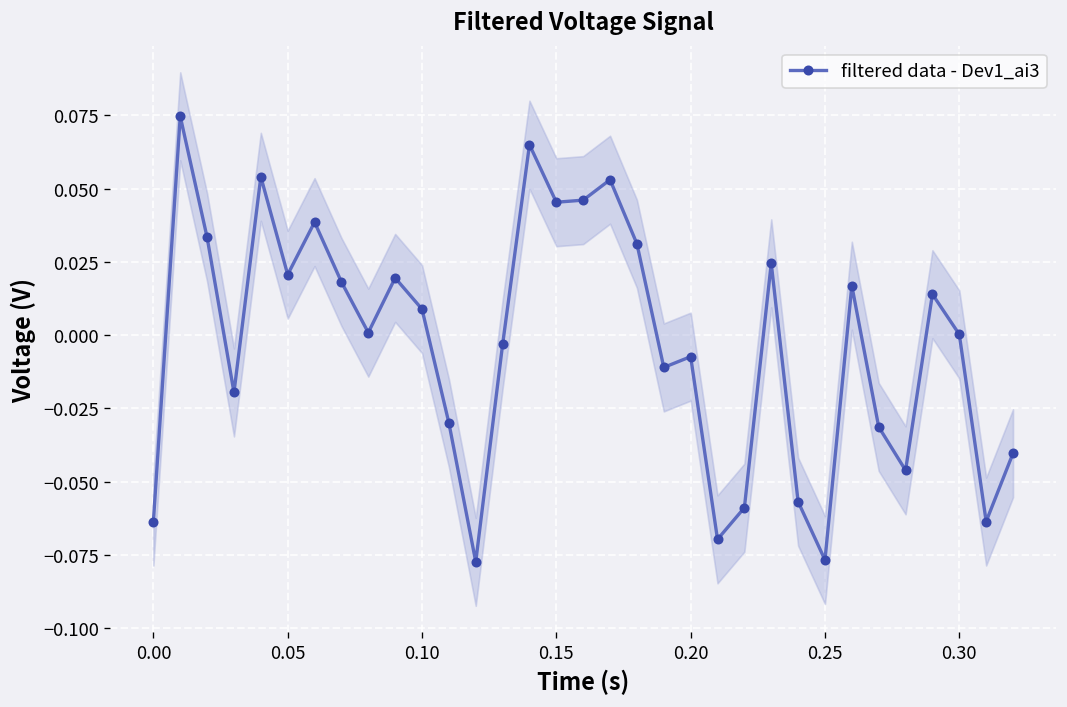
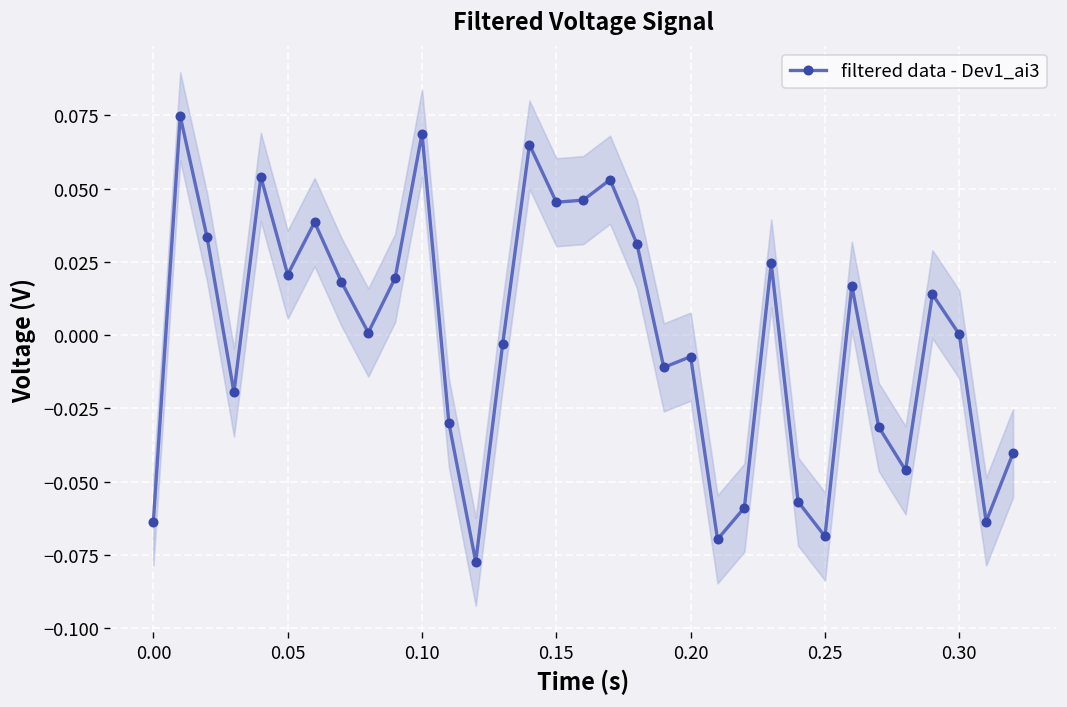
  {
    "filtered data - Dev1_ai3": {
      "0.00": -0.064,
      "0.05": 0.021,
-     "0.10": 0.009,
+     "0.10": 0.069,
      "0.15": 0.045,
      "0.20": -0.007,
-     "0.25": -0.077,
+     "0.25": -0.069,
      "0.30": 0.000
    }
  }
